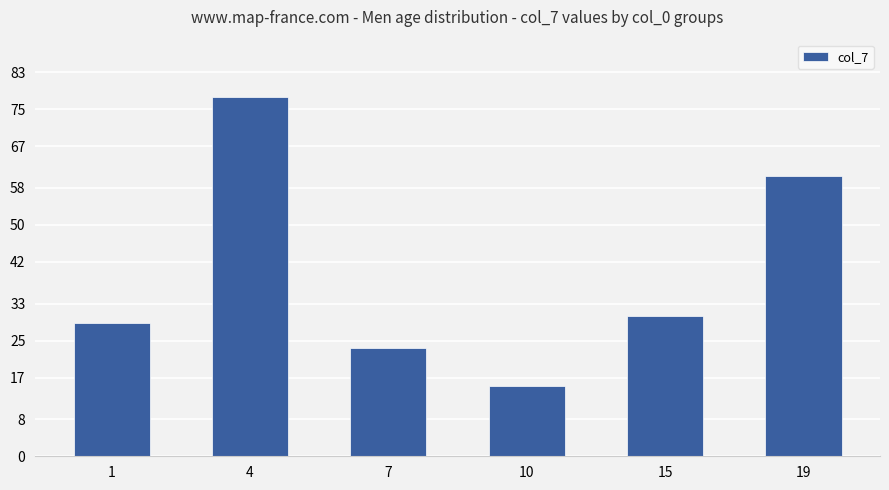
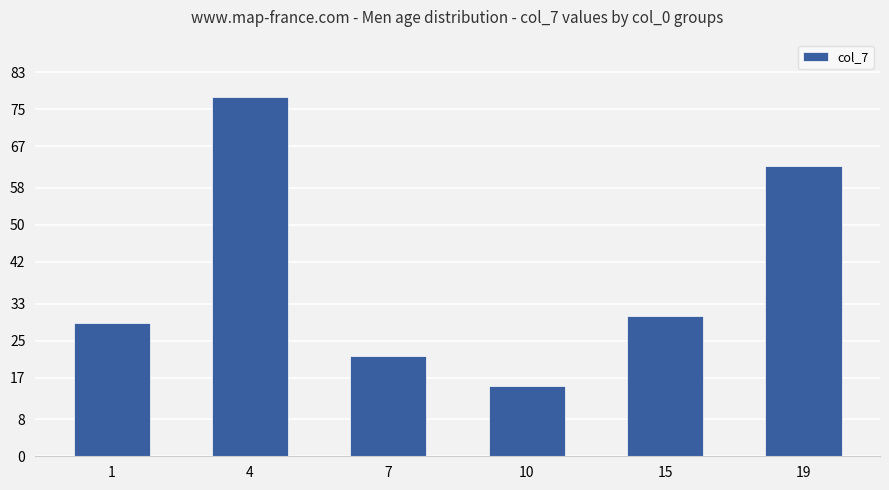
  {
    "1": 29,
    "4": 78,
-   "7": 23,
+   "7": 22,
    "10": 15,
    "15": 30,
-   "19": 61
+   "19": 63
  }
